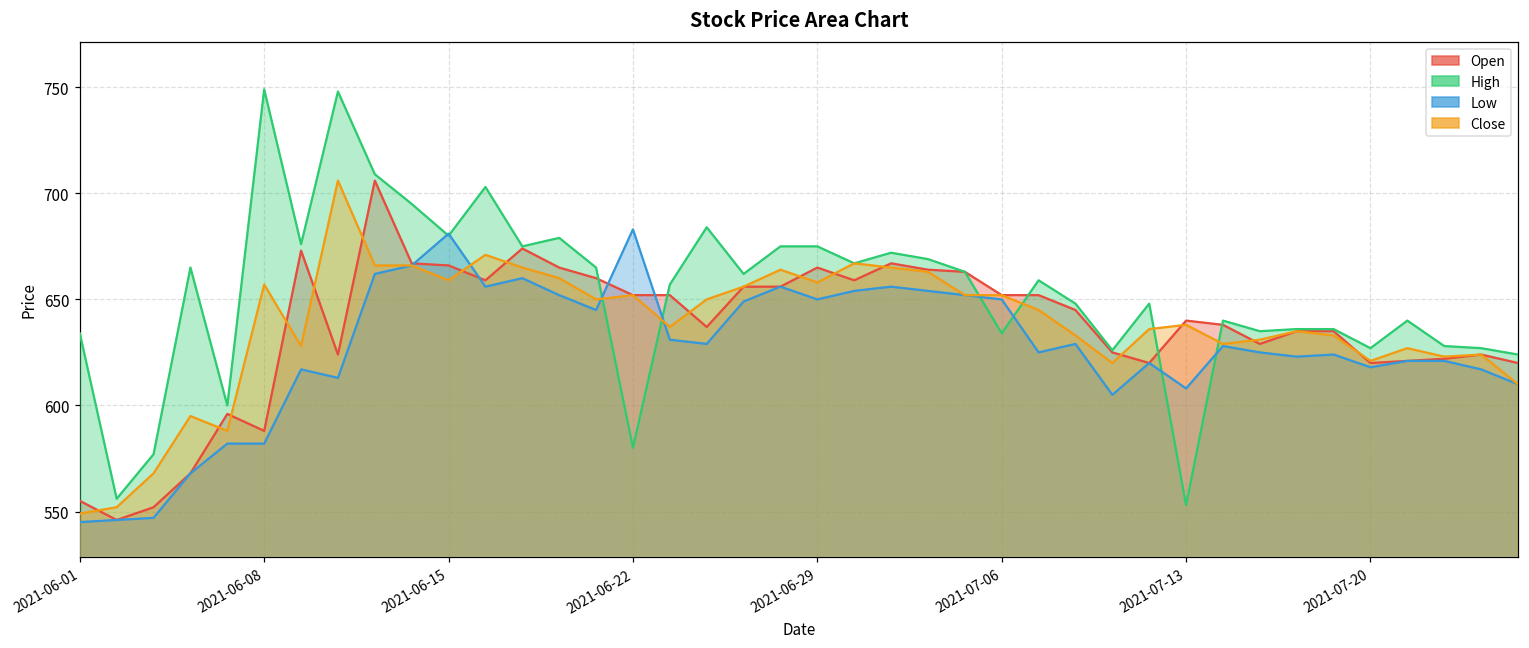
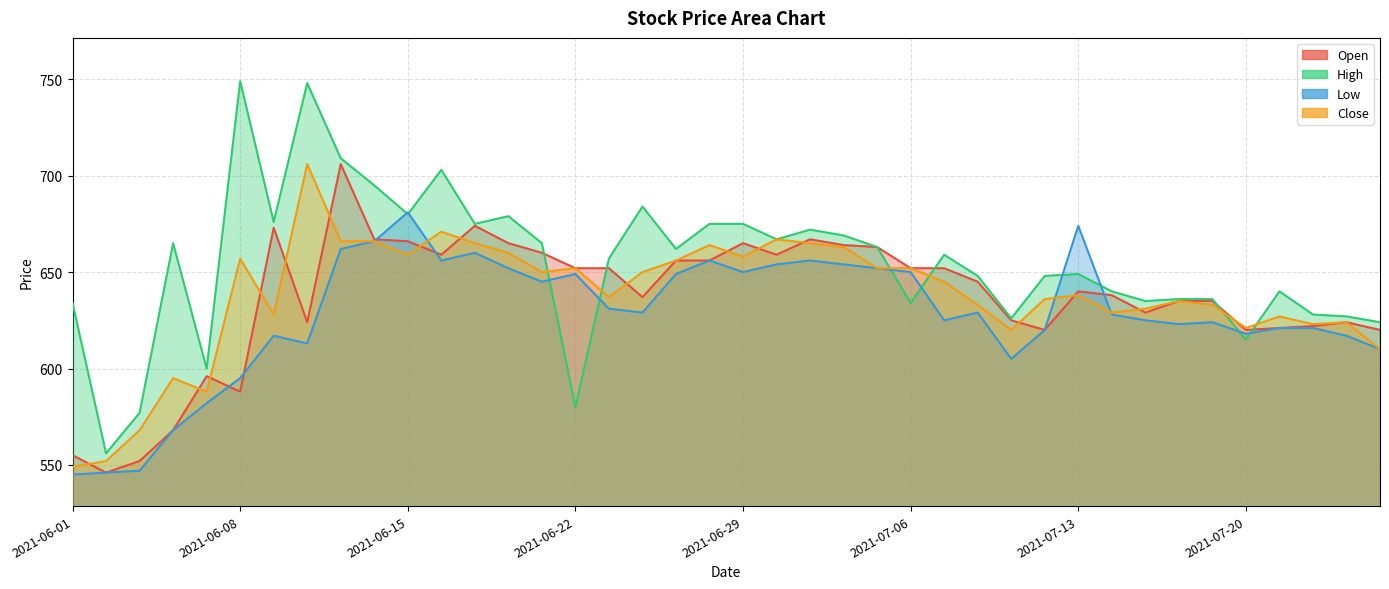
  {
    "High": {
      "2021-06-01": 634,
      "2021-06-08": 749,
      "2021-06-22": 580,
      "2021-06-29": 675,
      "2021-07-06": 634,
-     "2021-07-13": 553,
-     "2021-07-20": 627
+     "2021-07-13": 649,
+     "2021-07-20": 615
    },
    "Low": {
      "2021-06-01": 545,
-     "2021-06-08": 582,
-     "2021-06-22": 683,
+     "2021-06-08": 595,
+     "2021-06-22": 649,
      "2021-06-29": 650,
      "2021-07-06": 650,
-     "2021-07-13": 608,
+     "2021-07-13": 674,
      "2021-07-20": 618
    }
  }
